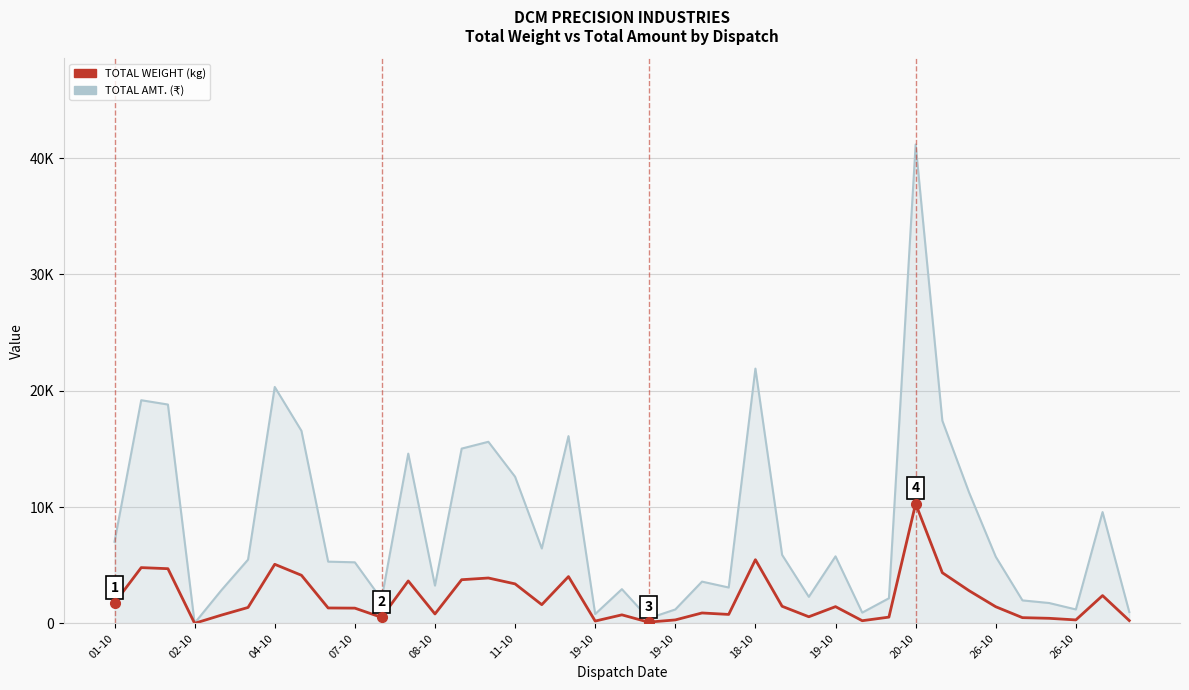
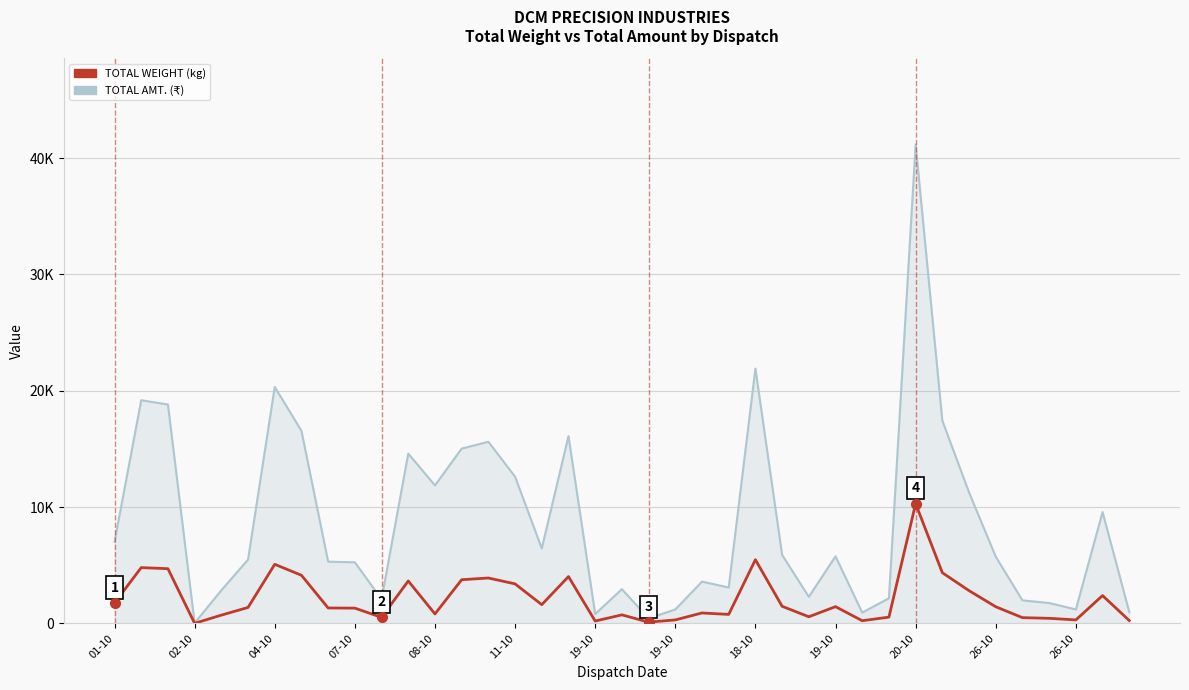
  {
    "TOTAL AMT. (₹)": {
-     "08-10": 3200,
+     "08-10": 11900,
      "11-10": 12600,
      "20-10": 41200
    }
  }
